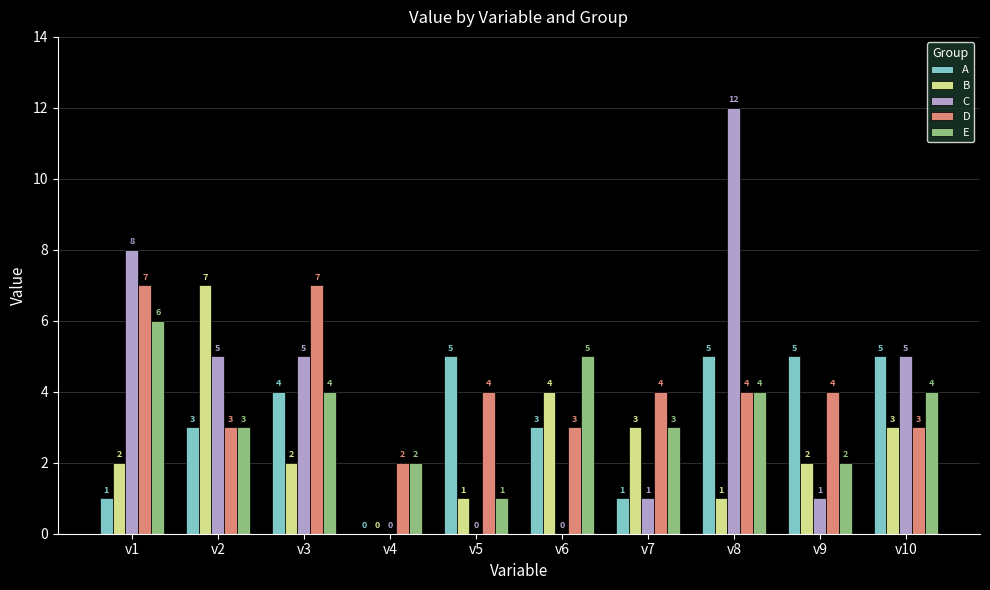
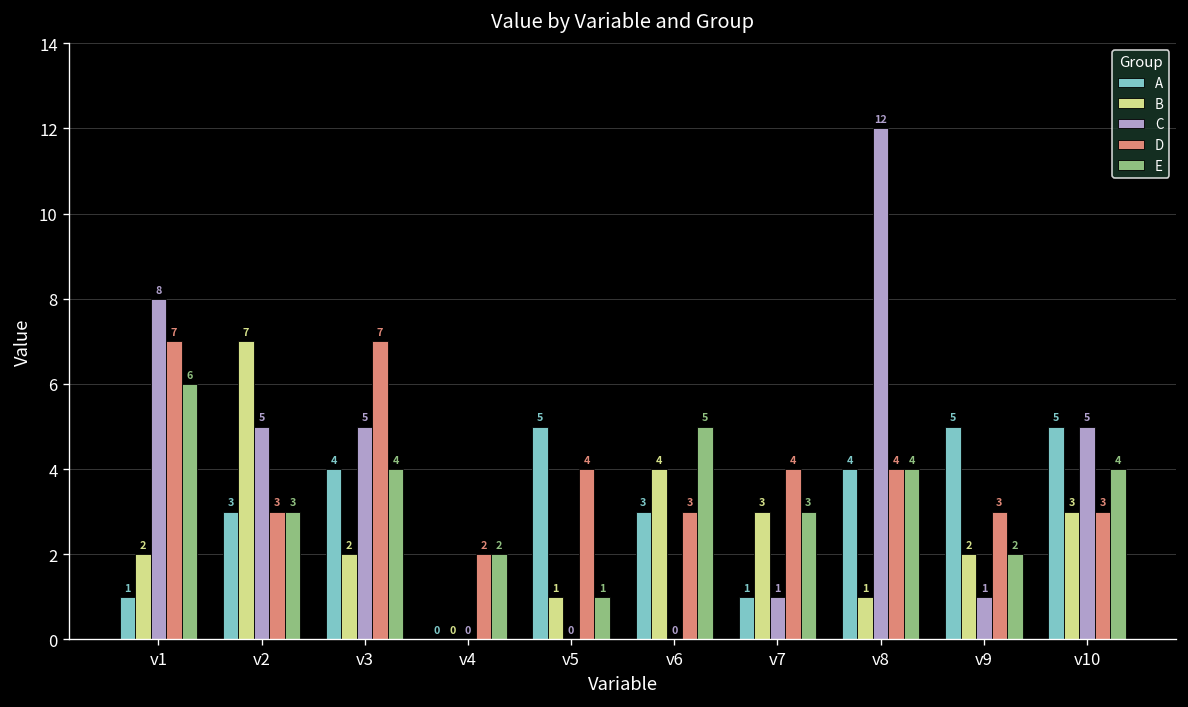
  {
    "A": {
      "v1": 1,
      "v2": 3,
      "v3": 4,
      "v4": 0,
      "v5": 5,
      "v6": 3,
      "v7": 1,
-     "v8": 5,
+     "v8": 4,
      "v9": 5,
      "v10": 5
    },
    "B": {
      "v1": 2,
      "v2": 7,
      "v3": 2,
      "v4": 0,
      "v5": 1,
      "v6": 4,
      "v7": 3,
      "v8": 1,
      "v9": 2,
      "v10": 3
    },
    "C": {
      "v1": 8,
      "v2": 5,
      "v3": 5,
      "v4": 0,
      "v5": 0,
      "v6": 0,
      "v7": 1,
      "v8": 12,
      "v9": 1,
      "v10": 5
    },
    "D": {
      "v1": 7,
      "v2": 3,
      "v3": 7,
      "v4": 2,
      "v5": 4,
      "v6": 3,
      "v7": 4,
      "v8": 4,
-     "v9": 4,
+     "v9": 3,
      "v10": 3
    },
    "E": {
      "v1": 6,
      "v2": 3,
      "v3": 4,
      "v4": 2,
      "v5": 1,
      "v6": 5,
      "v7": 3,
      "v8": 4,
      "v9": 2,
      "v10": 4
    }
  }
